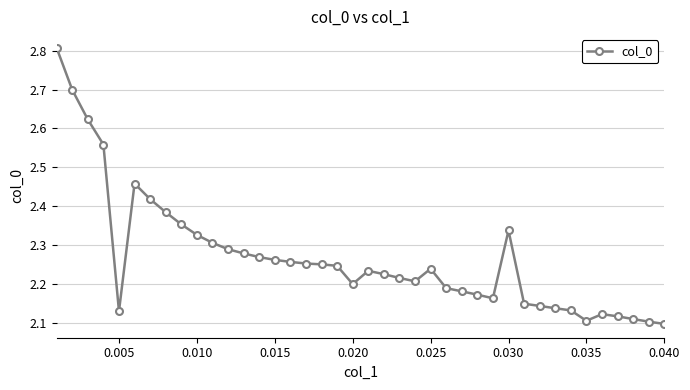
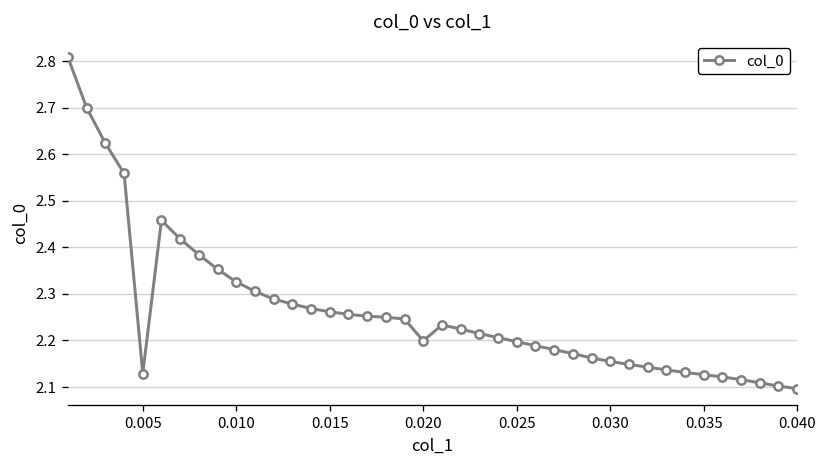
  {
    "0.005": 2.13,
    "0.010": 2.33,
    "0.015": 2.26,
    "0.020": 2.20,
-   "0.025": 2.24,
-   "0.030": 2.34,
-   "0.035": 2.10,
+   "0.025": 2.20,
+   "0.030": 2.16,
+   "0.035": 2.13,
    "0.040": 2.10
  }
